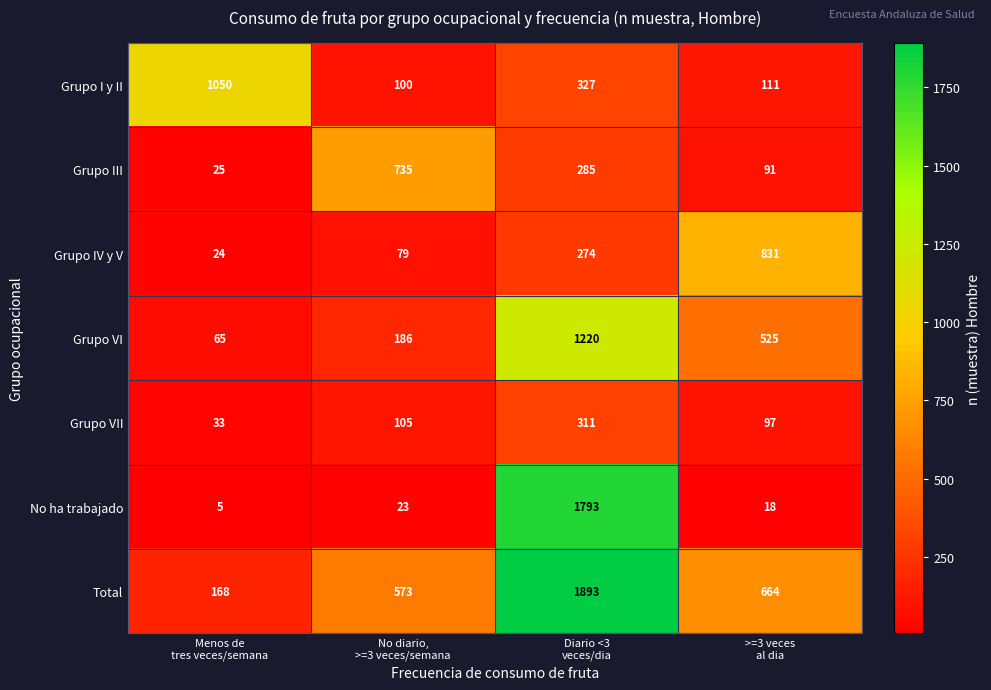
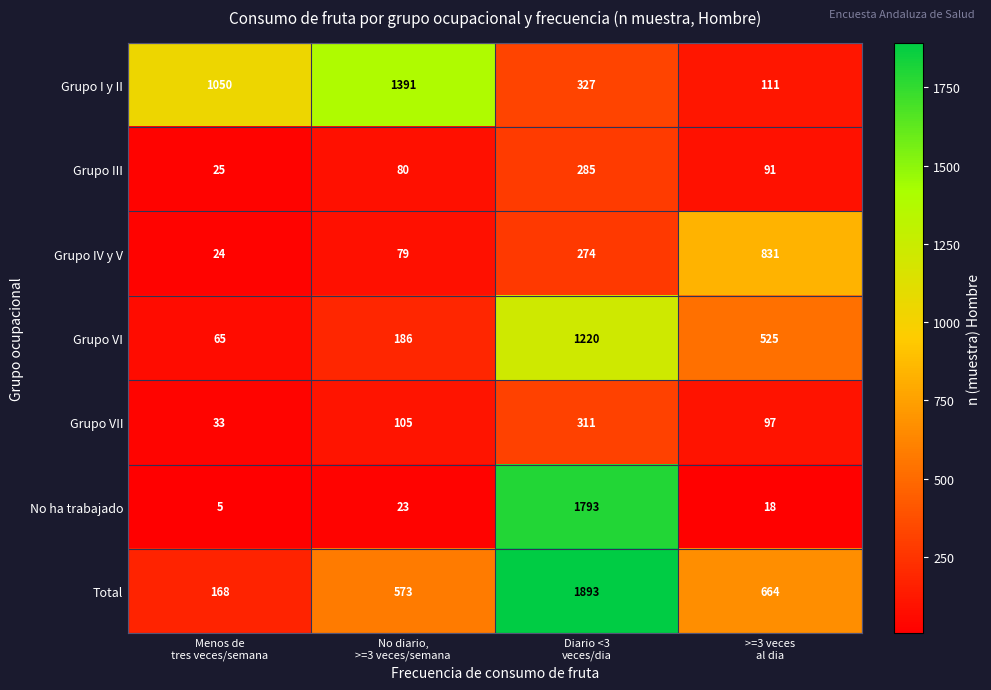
  {
    "Grupo I y II": {
      "Menos de tres veces/semana": 1050,
-     "No diario, >=3 veces/semana": 100,
+     "No diario, >=3 veces/semana": 1391,
      "Diario <3 veces/dia": 327,
      ">=3 veces al dia": 111
    },
    "Grupo III": {
      "Menos de tres veces/semana": 25,
-     "No diario, >=3 veces/semana": 735,
+     "No diario, >=3 veces/semana": 80,
      "Diario <3 veces/dia": 285,
      ">=3 veces al dia": 91
    },
    "Grupo IV y V": {
      "Menos de tres veces/semana": 24,
      "No diario, >=3 veces/semana": 79,
      "Diario <3 veces/dia": 274,
      ">=3 veces al dia": 831
    },
    "Grupo VI": {
      "Menos de tres veces/semana": 65,
      "No diario, >=3 veces/semana": 186,
      "Diario <3 veces/dia": 1220,
      ">=3 veces al dia": 525
    },
    "Grupo VII": {
      "Menos de tres veces/semana": 33,
      "No diario, >=3 veces/semana": 105,
      "Diario <3 veces/dia": 311,
      ">=3 veces al dia": 97
    },
    "No ha trabajado": {
      "Menos de tres veces/semana": 5,
      "No diario, >=3 veces/semana": 23,
      "Diario <3 veces/dia": 1793,
      ">=3 veces al dia": 18
    },
    "Total": {
      "Menos de tres veces/semana": 168,
      "No diario, >=3 veces/semana": 573,
      "Diario <3 veces/dia": 1893,
      ">=3 veces al dia": 664
    }
  }
